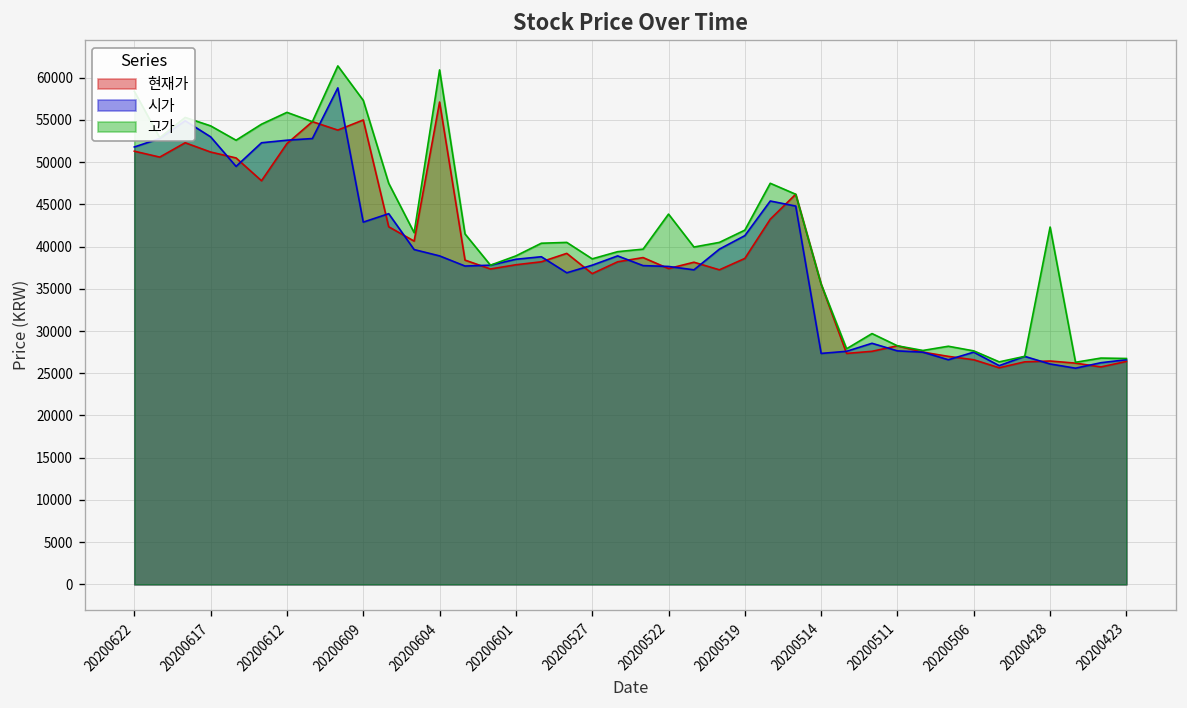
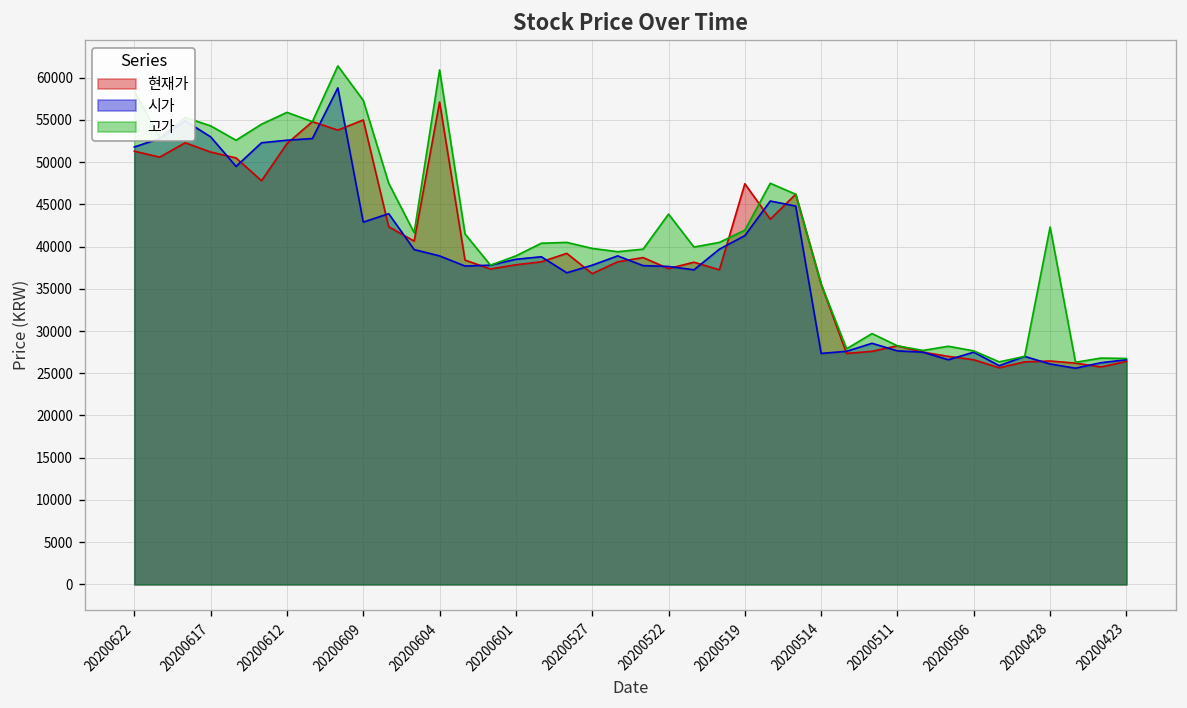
  {
    "현재가": {
      "20200622": 51000,
      "20200617": 51000,
      "20200612": 52000,
      "20200609": 55000,
      "20200604": 57000,
      "20200601": 38000,
      "20200527": 37000,
-     "20200519": 39000,
+     "20200519": 47000,
      "20200506": 27000
    },
    "시가": {
      "20200622": 52000,
      "20200617": 53000,
      "20200612": 53000,
      "20200609": 43000,
      "20200604": 39000,
      "20200601": 39000,
      "20200527": 38000,
      "20200519": 41000,
      "20200514": 27000,
      "20200511": 28000
    },
    "고가": {
      "20200617": 54000,
      "20200612": 56000,
      "20200609": 57000,
      "20200604": 61000,
      "20200601": 39000,
-     "20200527": 39000,
+     "20200527": 40000,
      "20200522": 44000,
      "20200519": 42000,
      "20200428": 42000
    }
  }
